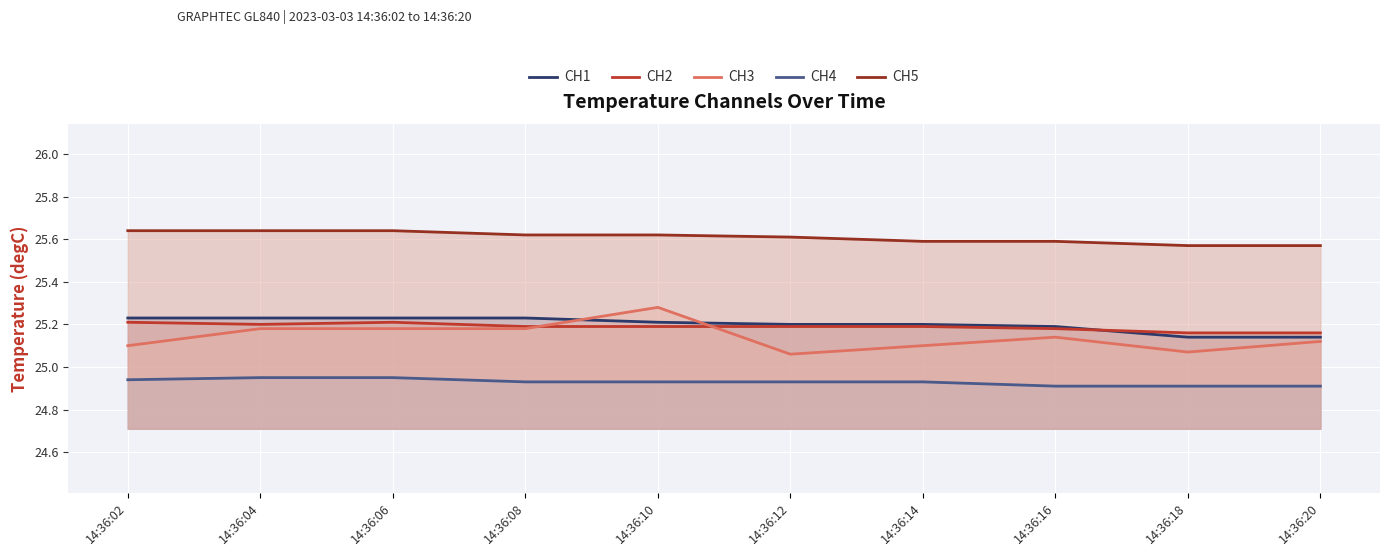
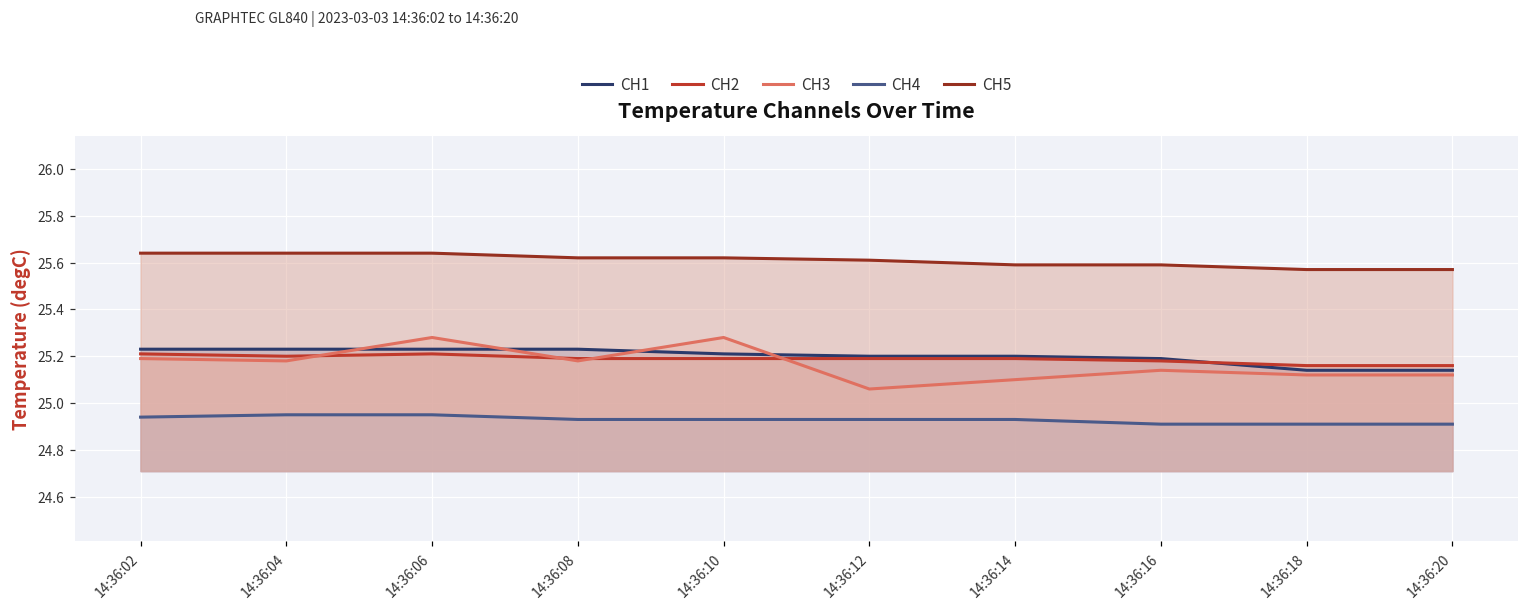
  {
    "CH3": {
-     "14:36:02": 25.10,
+     "14:36:02": 25.19,
      "14:36:04": 25.18,
-     "14:36:06": 25.18,
+     "14:36:06": 25.28,
      "14:36:10": 25.28,
      "14:36:12": 25.06,
      "14:36:14": 25.10,
      "14:36:16": 25.14,
-     "14:36:18": 25.07,
+     "14:36:18": 25.12,
      "14:36:20": 25.12
    }
  }
